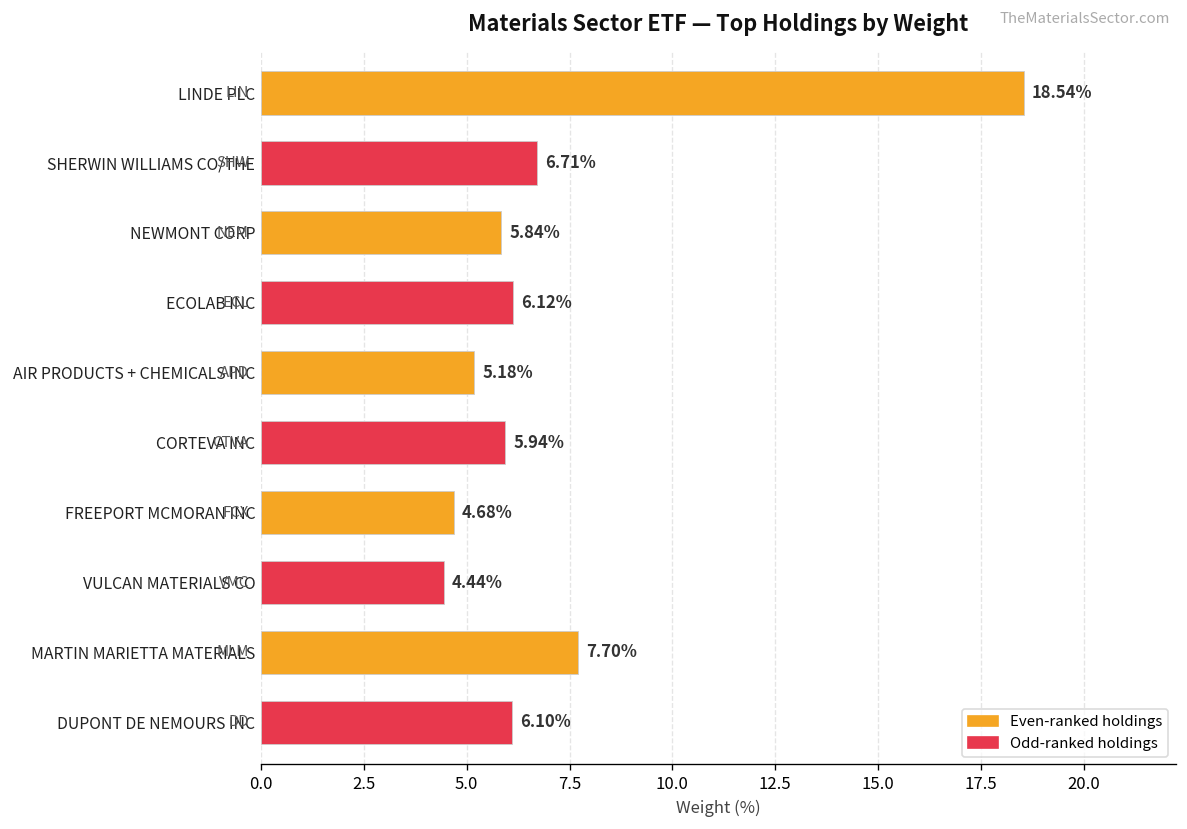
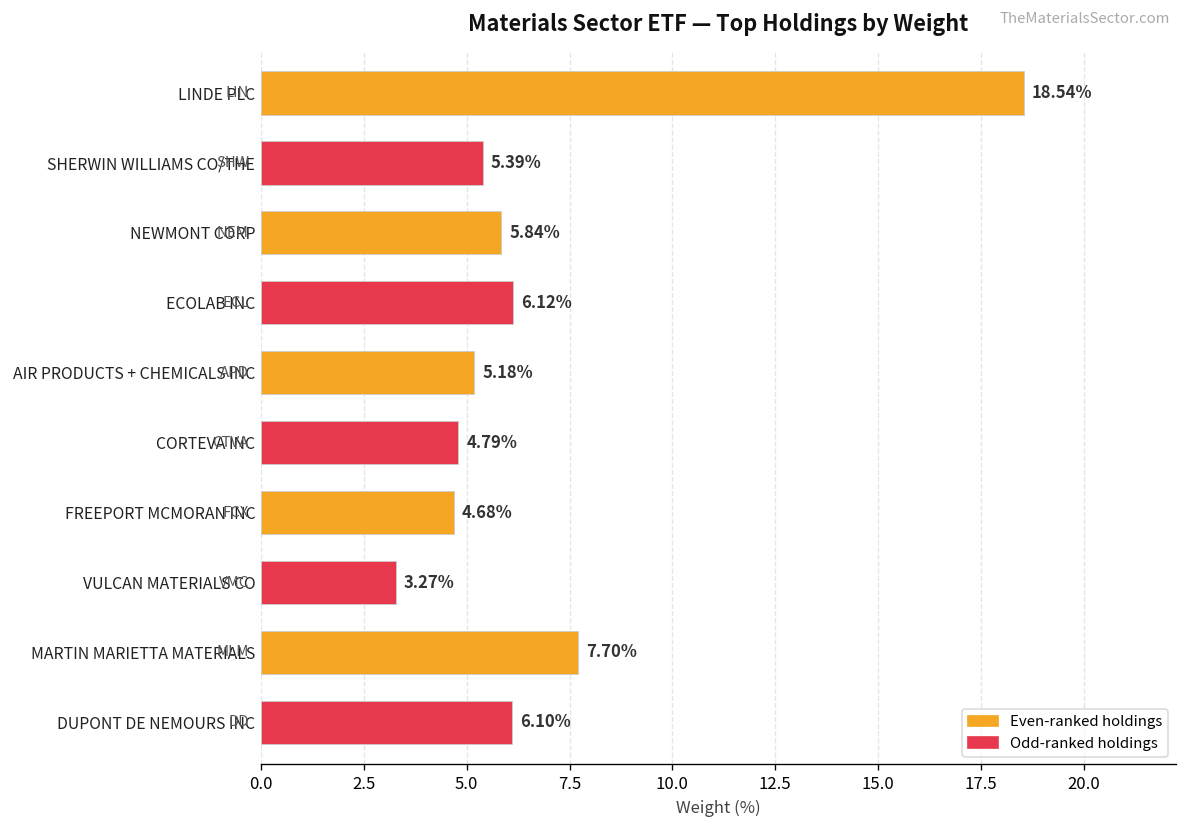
  {
    "LINDE PLC": "18.54%",
-   "SHERWIN WILLIAMS CO/THE": "6.71%",
+   "SHERWIN WILLIAMS CO/THE": "5.39%",
    "NEWMONT CORP": "5.84%",
    "ECOLAB INC": "6.12%",
    "AIR PRODUCTS + CHEMICALS INC": "5.18%",
-   "CORTEVA INC": "5.94%",
+   "CORTEVA INC": "4.79%",
    "FREEPORT MCMORAN INC": "4.68%",
-   "VULCAN MATERIALS CO": "4.44%",
+   "VULCAN MATERIALS CO": "3.27%",
    "MARTIN MARIETTA MATERIALS": "7.70%",
    "DUPONT DE NEMOURS INC": "6.10%"
  }
